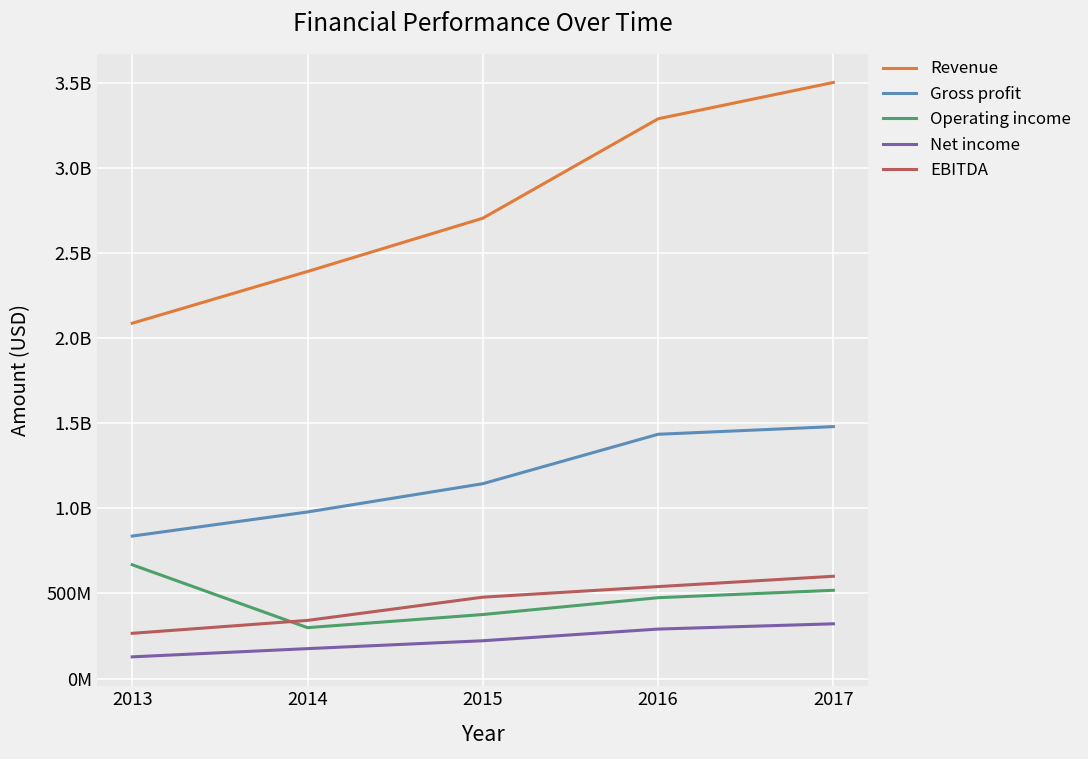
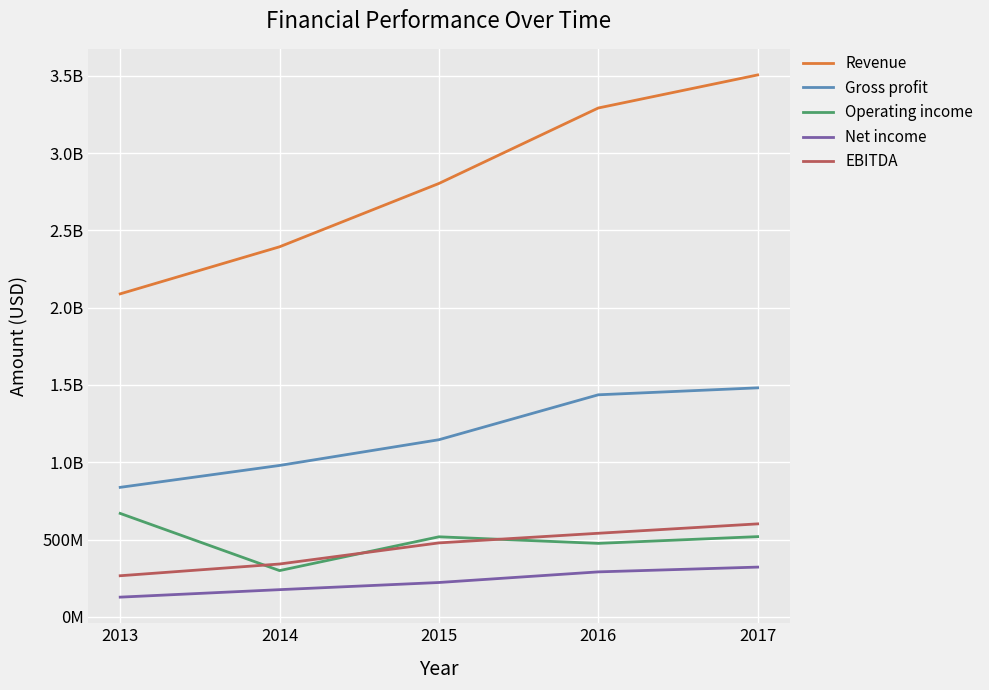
  {
    "Revenue": {
      "2013": 2090000000,
      "2014": 2390000000,
-     "2015": 2710000000,
+     "2015": 2800000000,
      "2016": 3290000000,
      "2017": 3510000000
    },
    "Operating income": {
      "2013": 670000000,
      "2014": 300000000,
-     "2015": 380000000,
+     "2015": 520000000,
      "2016": 480000000,
      "2017": 520000000
    },
    "EBITDA": {
      "2013": 270000000,
      "2014": 340000000,
      "2015": 480000000,
      "2016": 540000000,
      "2017": 600000000
    }
  }
